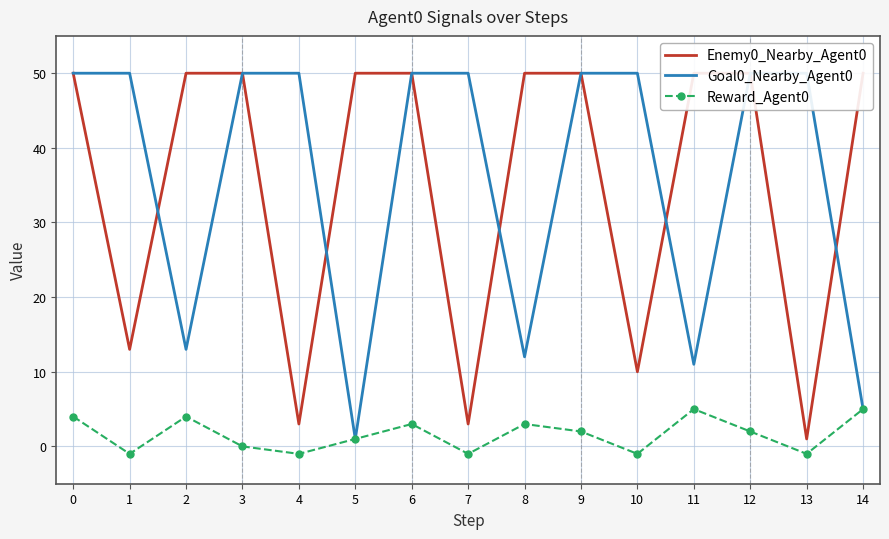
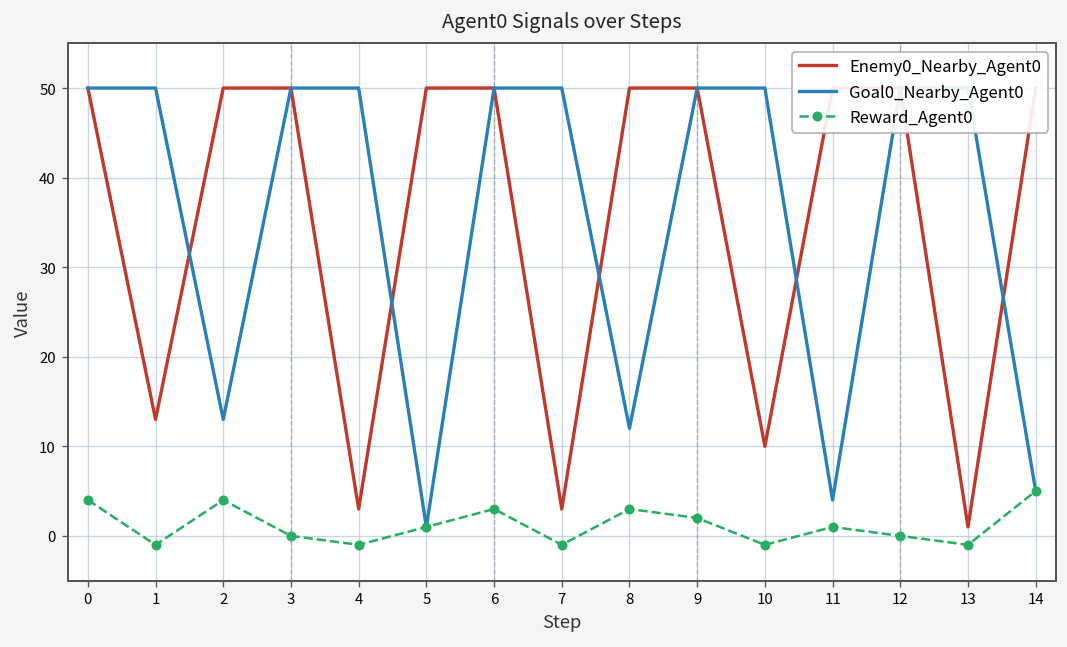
  {
    "Enemy0_Nearby_Agent0": {
      "1": 13,
      "2": 50,
      "4": 3,
      "5": 50,
      "7": 3,
      "8": 50,
      "10": 10,
      "13": 1
    },
    "Goal0_Nearby_Agent0": {
      "1": 50,
      "2": 13,
      "4": 50,
      "7": 50,
      "8": 12,
      "10": 50,
-     "11": 11
+     "11": 4
    },
    "Reward_Agent0": {
      "0": 4,
      "1": -1,
      "2": 4,
      "3": 0,
      "4": -1,
      "6": 3,
      "7": -1,
      "8": 3,
      "9": 2,
      "10": -1,
-     "11": 5,
-     "12": 2,
+     "11": 1,
+     "12": 0,
      "13": -1
    }
  }
